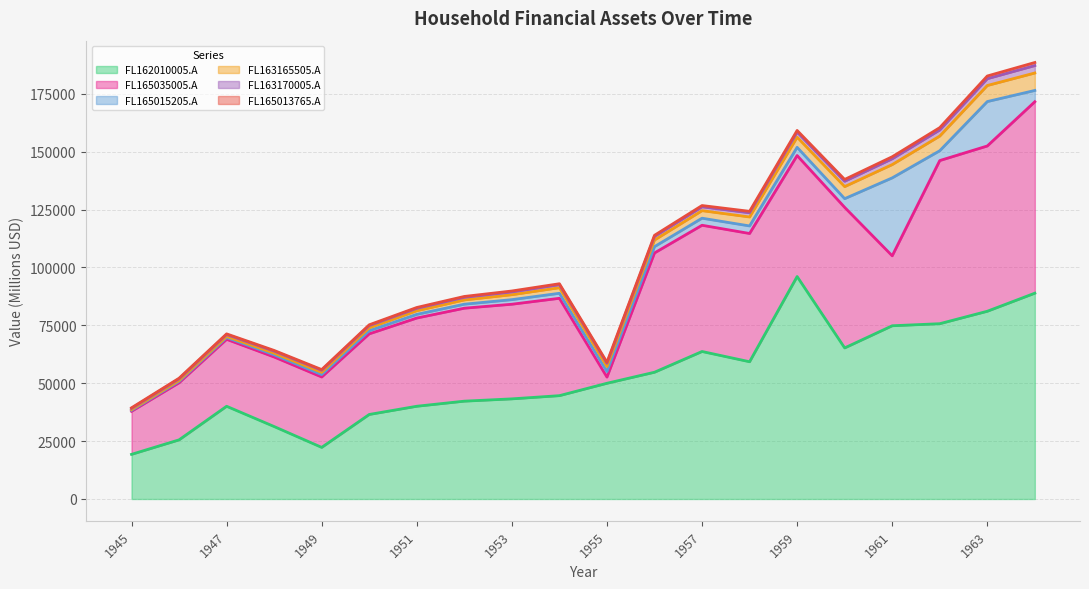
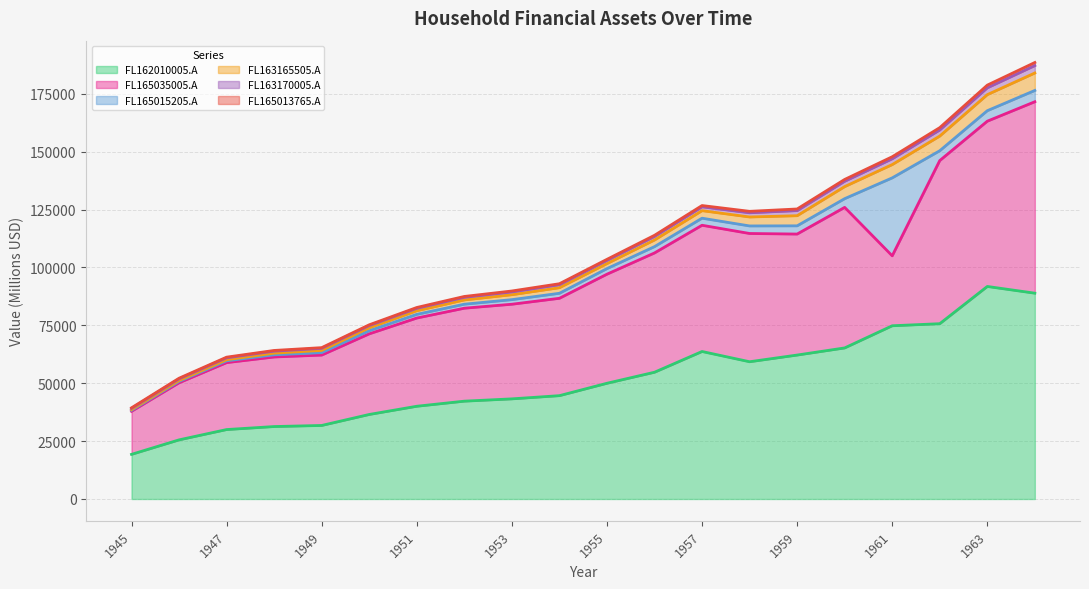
  {
    "FL162010005.A": {
      "1945": 19000,
-     "1947": 40000,
-     "1949": 22000,
+     "1947": 30000,
+     "1949": 32000,
      "1951": 40000,
      "1953": 43000,
      "1955": 50000,
      "1957": 64000,
-     "1959": 96000,
+     "1959": 62000,
      "1961": 75000,
-     "1963": 81000
+     "1963": 92000
    },
    "FL165035005.A": {
      "1951": 38000,
      "1953": 41000,
-     "1955": 3000,
+     "1955": 47000,
      "1957": 55000,
      "1959": 52000,
      "1961": 30000,
      "1963": 71000
    },
    "FL165015205.A": {
      "1951": 2000,
      "1953": 2000,
      "1955": 2000,
      "1957": 3000,
      "1959": 4000,
      "1961": 34000,
-     "1963": 19000
+     "1963": 5000
    },
    "FL163165505.A": {
      "1953": 2000,
      "1955": 2000,
      "1957": 3000,
      "1959": 4000,
      "1961": 6000,
      "1963": 7000
    },
    "FL163170005.A": {
      "1963": 3000
    },
    "FL165013765.A": {
      "1963": 1000
    }
  }
